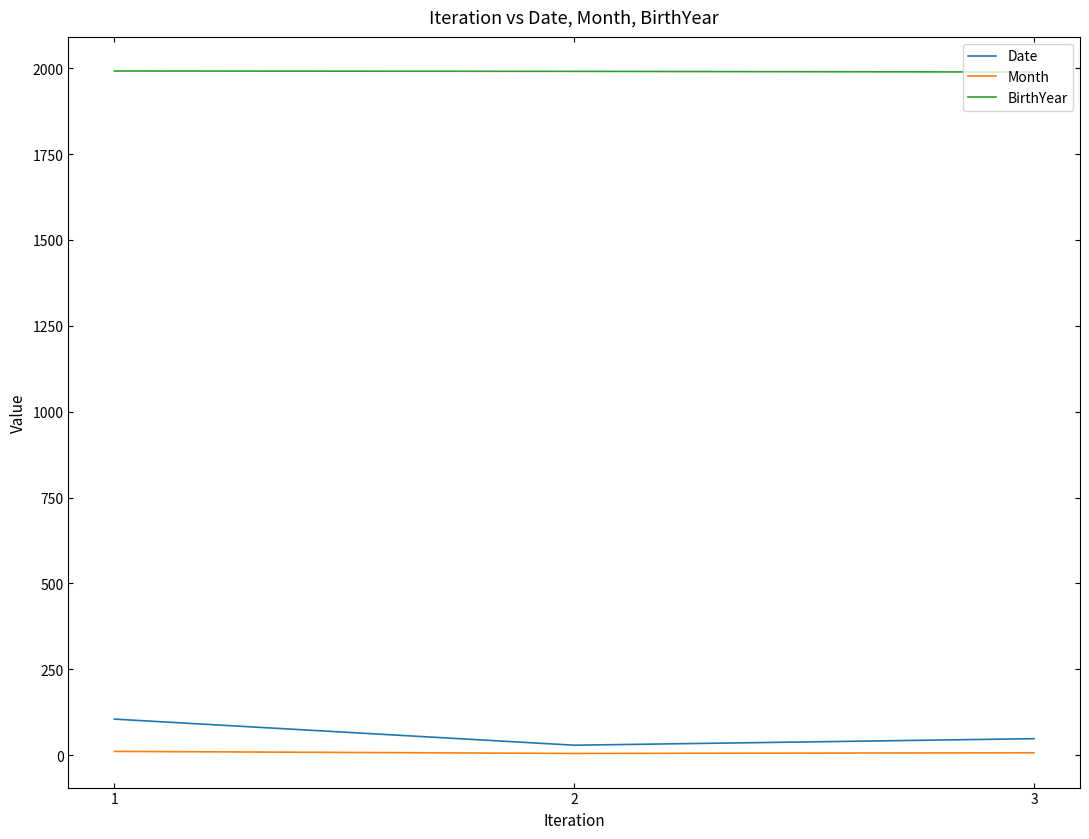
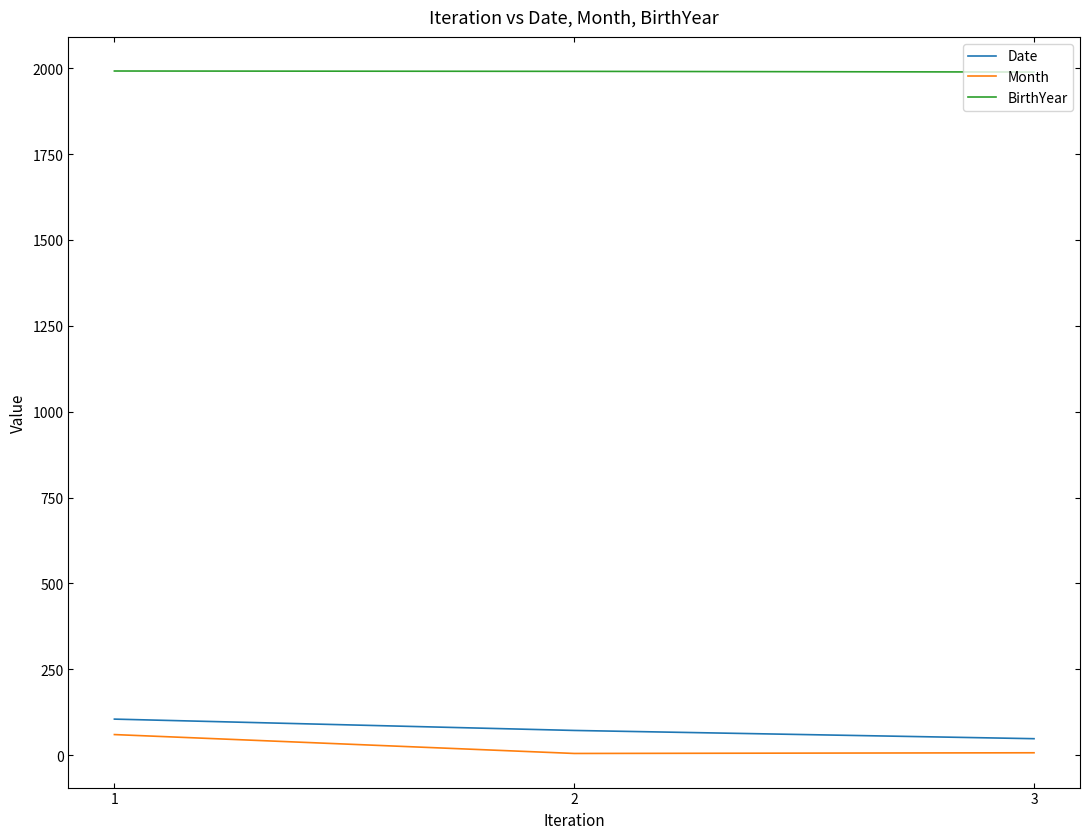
  {
    "Date": {
      "1": 110,
-     "2": 30,
+     "2": 70,
      "3": 50
    },
    "Month": {
-     "1": 10,
+     "1": 60,
      "2": 10,
      "3": 10
    },
    "BirthYear": {
      "1": 1990,
      "2": 1990
    }
  }
